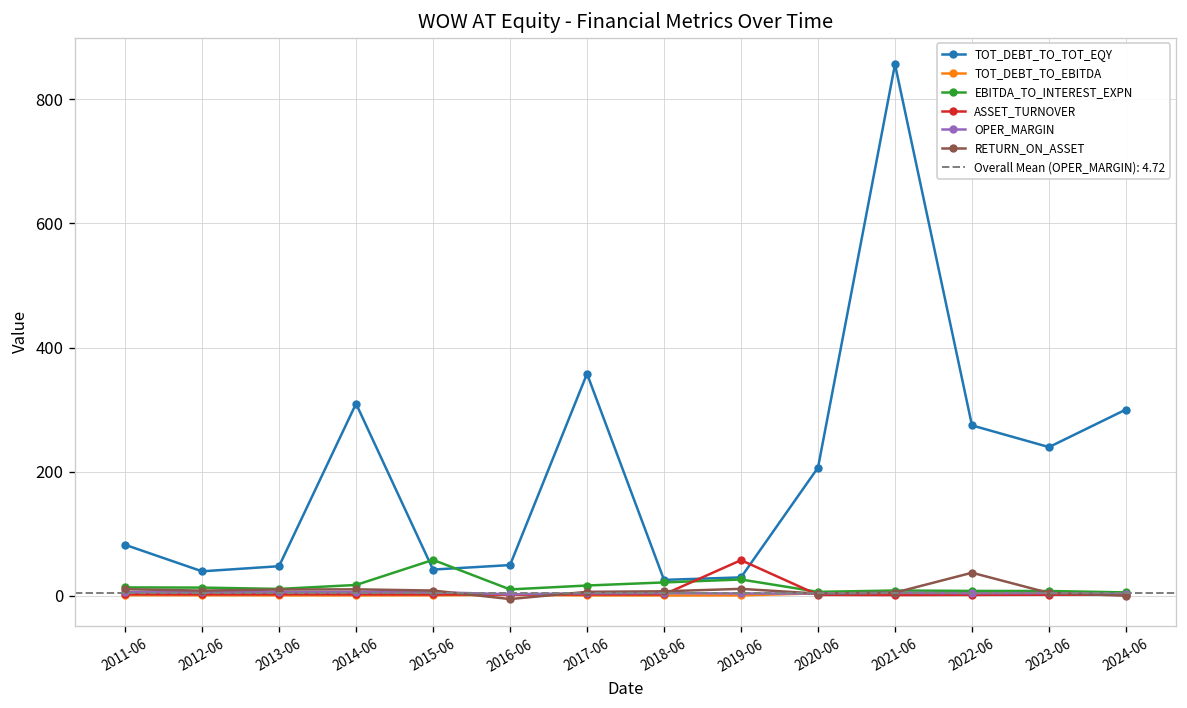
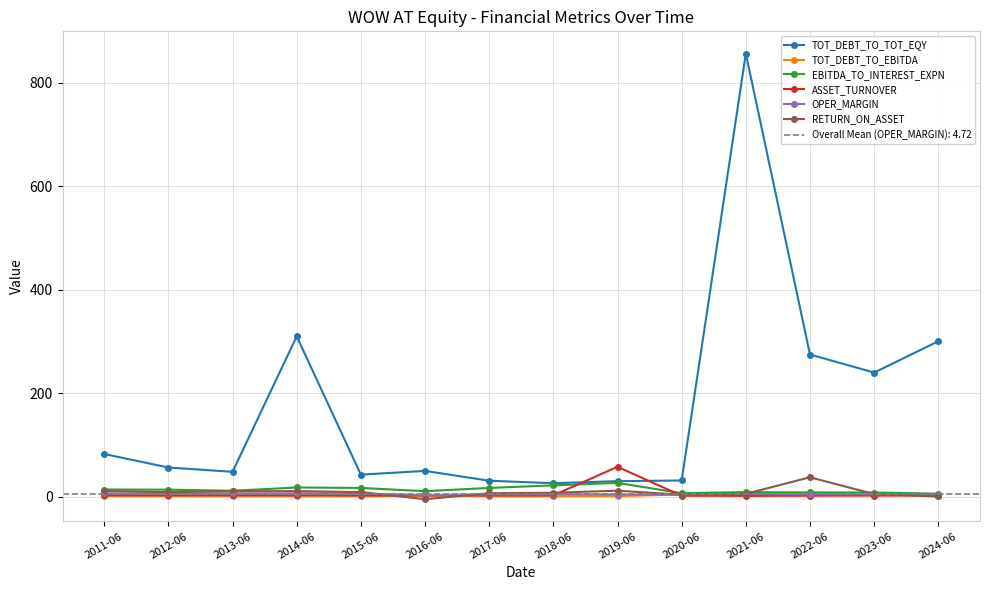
  {
    "TOT_DEBT_TO_TOT_EQY": {
      "2011-06": 80,
-     "2012-06": 40,
+     "2012-06": 60,
      "2013-06": 50,
      "2014-06": 310,
      "2015-06": 40,
      "2016-06": 50,
-     "2017-06": 360,
-     "2020-06": 210,
+     "2017-06": 30,
+     "2020-06": 30,
      "2021-06": 860,
      "2022-06": 270,
      "2023-06": 240,
      "2024-06": 300
    },
    "EBITDA_TO_INTEREST_EXPN": {
      "2014-06": 20,
-     "2015-06": 60,
+     "2015-06": 20,
      "2016-06": 10,
      "2017-06": 20
    },
    "ASSET_TURNOVER": {
      "2019-06": 60
    },
    "RETURN_ON_ASSET": {
      "2016-06": -10,
      "2019-06": 10,
      "2022-06": 40
    }
  }
